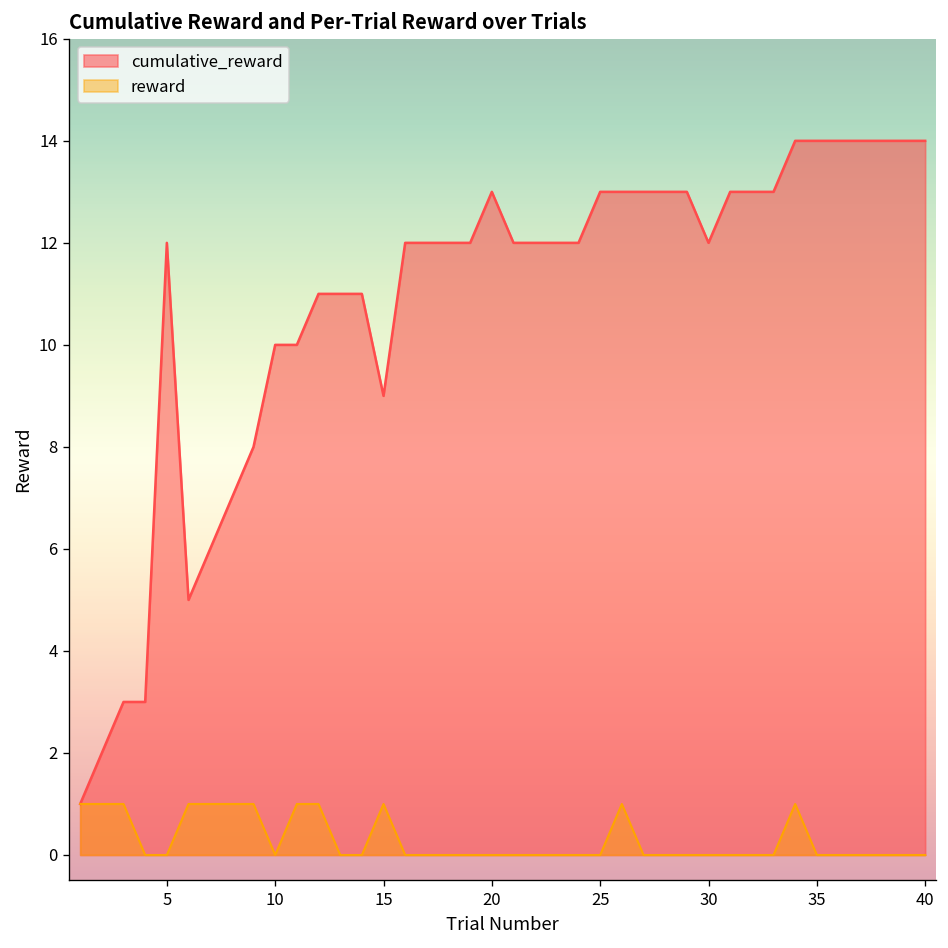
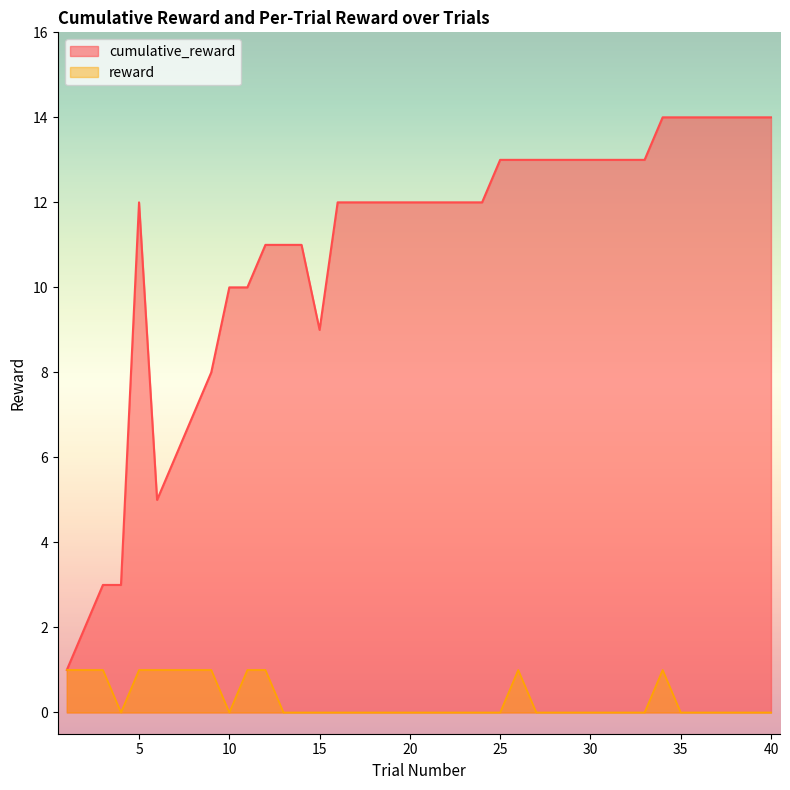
  {
    "cumulative_reward": {
      "5": 12,
      "10": 10,
      "15": 9,
-     "20": 13,
+     "20": 12,
      "25": 13,
-     "30": 12,
+     "30": 13,
      "35": 14,
      "40": 14
    },
    "reward": {
-     "5": 0,
+     "5": 1,
      "10": 0,
-     "15": 1,
+     "15": 0,
      "20": 0,
      "25": 0,
      "30": 0,
      "35": 0,
      "40": 0
    }
  }
